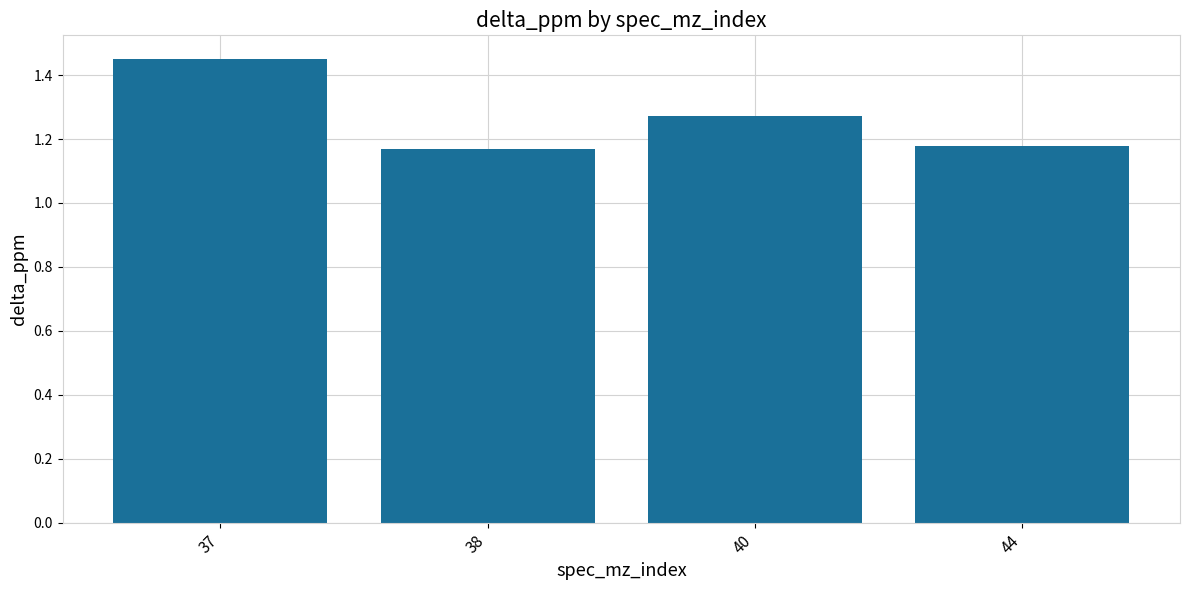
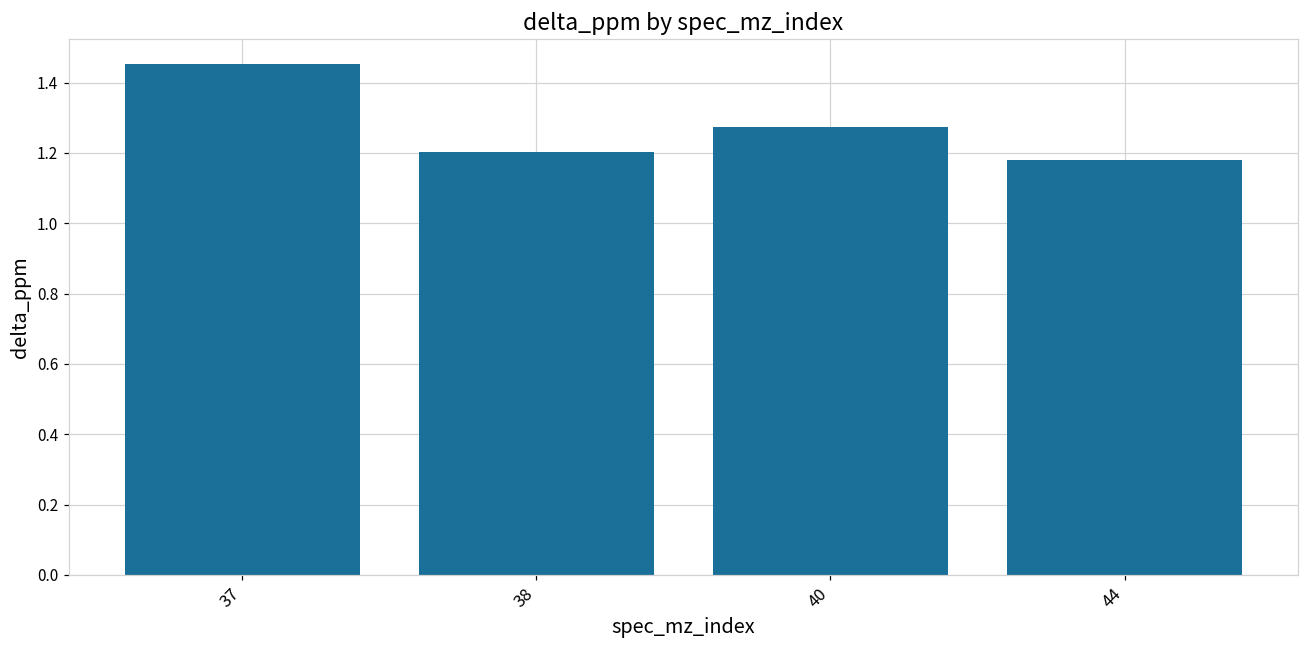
  {
    "37": 1.45,
-   "38": 1.17,
+   "38": 1.20,
    "40": 1.27,
    "44": 1.18
  }
